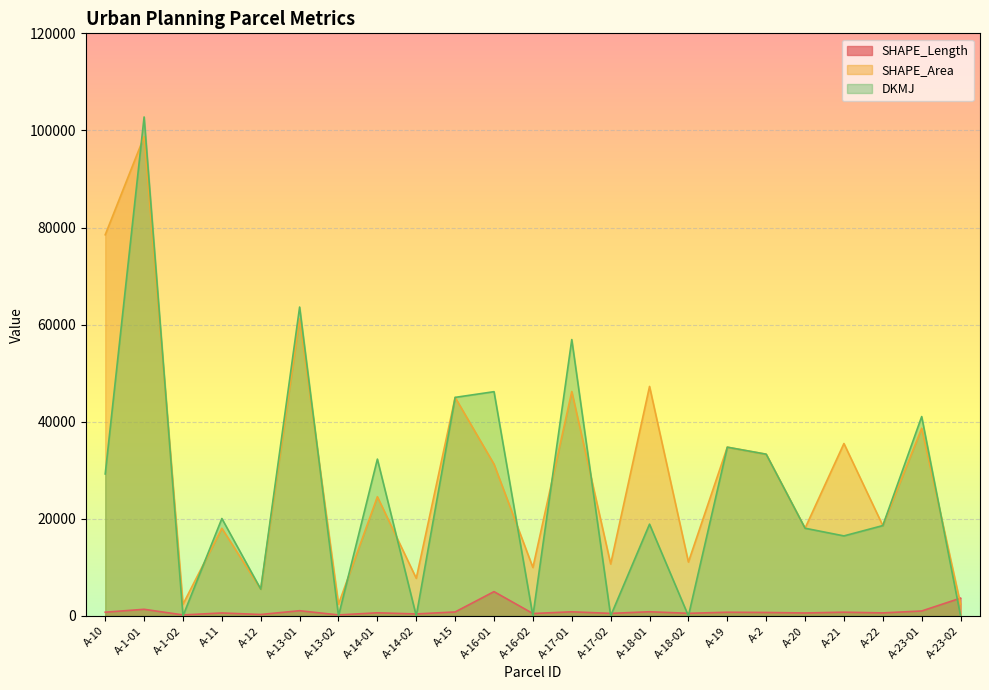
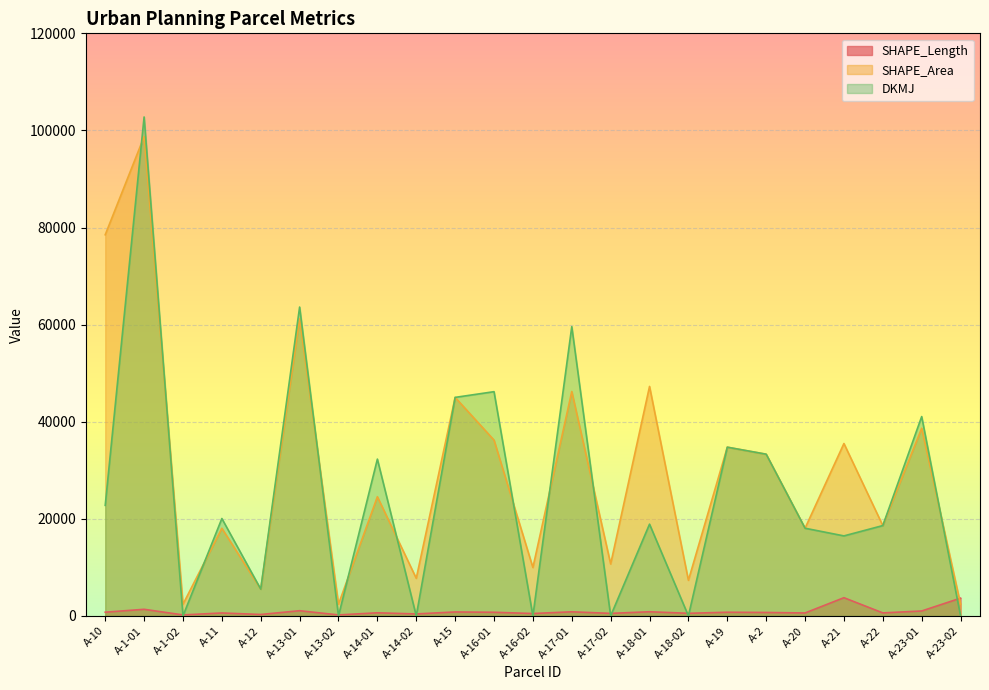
  {
    "SHAPE_Length": {
      "A-10": 1000,
      "A-1-01": 1000,
      "A-11": 1000,
      "A-12": 0,
      "A-13-01": 1000,
      "A-14-01": 1000,
      "A-15": 1000,
-     "A-16-01": 5000,
+     "A-16-01": 1000,
      "A-17-01": 1000,
      "A-18-01": 1000,
      "A-18-02": 1000,
      "A-19": 1000,
      "A-2": 1000,
      "A-20": 1000,
-     "A-21": 1000,
+     "A-21": 4000,
      "A-22": 1000,
      "A-23-01": 1000,
      "A-23-02": 4000
    },
    "SHAPE_Area": {
      "A-10": 79000,
      "A-1-01": 99000,
      "A-1-02": 2000,
      "A-11": 18000,
      "A-13-01": 61000,
      "A-13-02": 2000,
      "A-14-01": 25000,
      "A-14-02": 8000,
-     "A-16-01": 31000,
+     "A-16-01": 36000,
      "A-16-02": 10000,
      "A-17-01": 46000,
      "A-17-02": 11000,
      "A-18-01": 47000,
-     "A-18-02": 11000,
+     "A-18-02": 7000,
      "A-21": 36000,
      "A-23-01": 39000,
      "A-23-02": 2000
    },
    "DKMJ": {
-     "A-10": 29000,
+     "A-10": 23000,
      "A-1-01": 103000,
      "A-11": 20000,
      "A-13-01": 64000,
      "A-14-01": 32000,
      "A-16-01": 46000,
-     "A-17-01": 57000,
+     "A-17-01": 60000,
      "A-18-01": 19000,
      "A-18-02": 0,
      "A-21": 16000,
      "A-23-01": 41000,
      "A-23-02": 0
    }
  }
